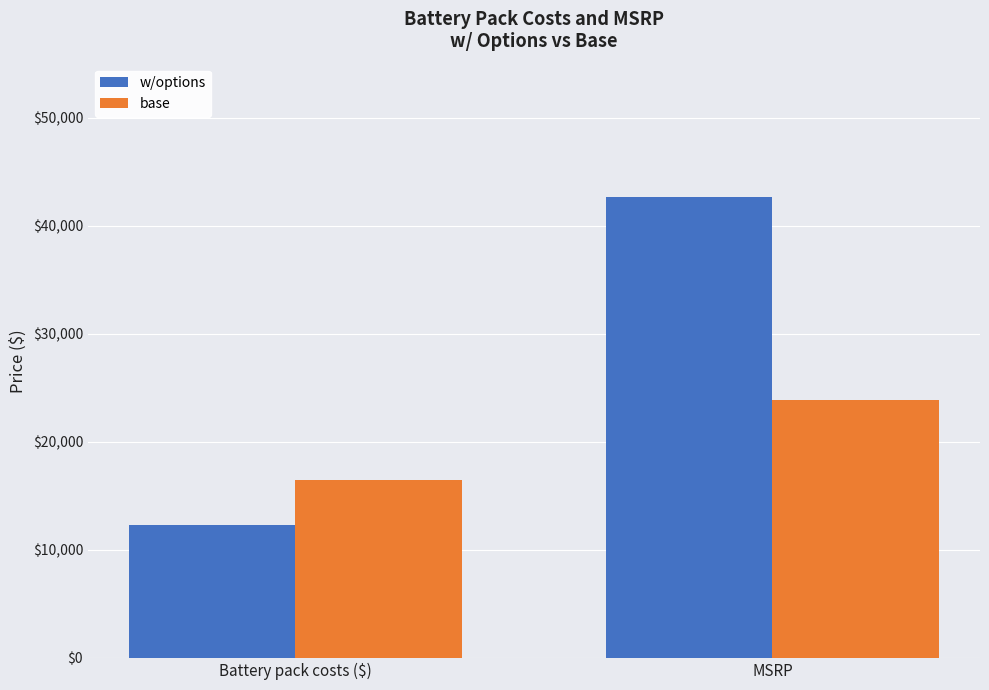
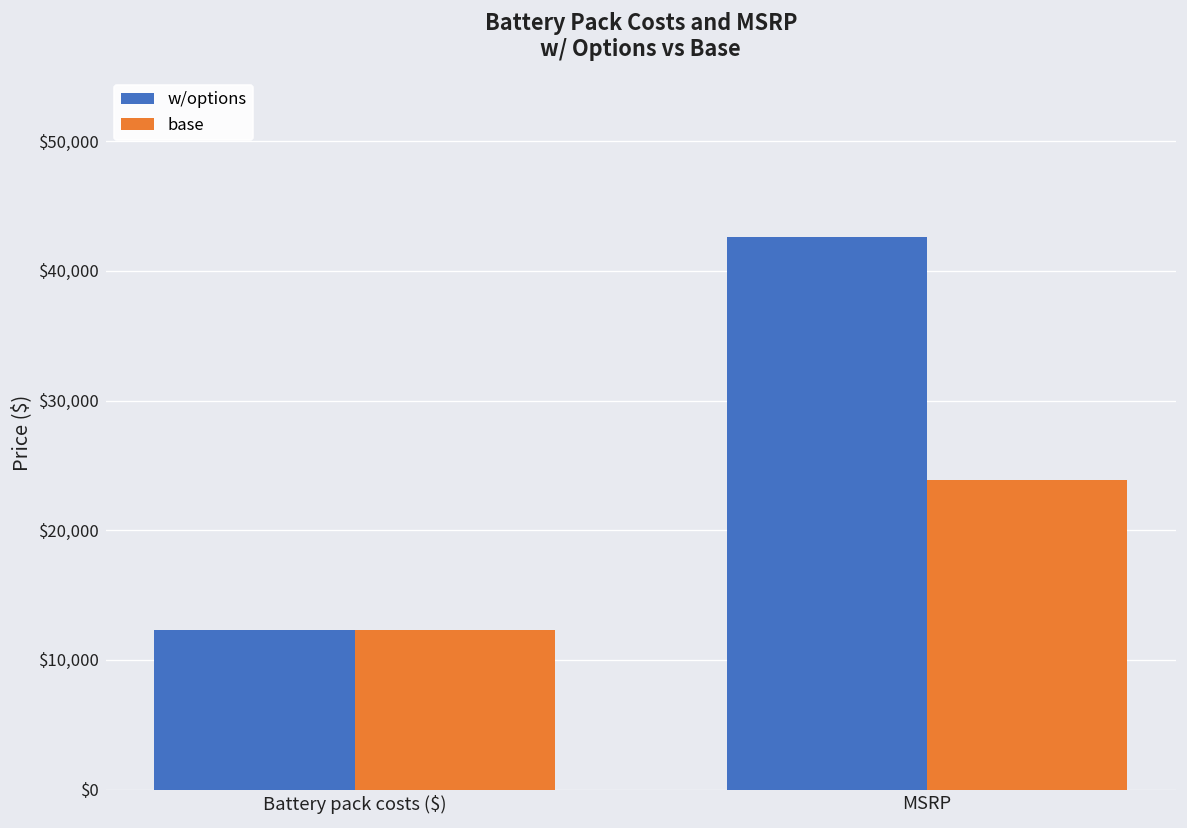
  {
    "w/options": {
      "Battery pack costs ($)": "$12,300",
      "MSRP": "$42,600"
    },
    "base": {
-     "Battery pack costs ($)": "$16,500",
+     "Battery pack costs ($)": "$12,300",
      "MSRP": "$23,800"
    }
  }
